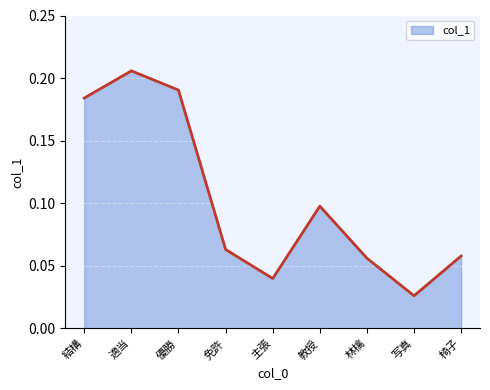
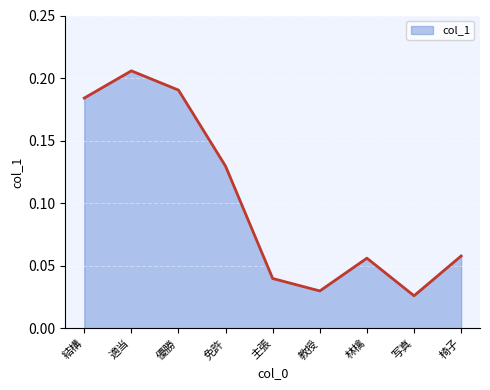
  {
    "結構": 0.184,
    "適当": 0.206,
    "優勝": 0.190,
-   "免許": 0.063,
+   "免許": 0.130,
    "主張": 0.040,
-   "教授": 0.098,
+   "教授": 0.030,
    "林檎": 0.056,
    "写真": 0.026,
    "椅子": 0.058
  }
